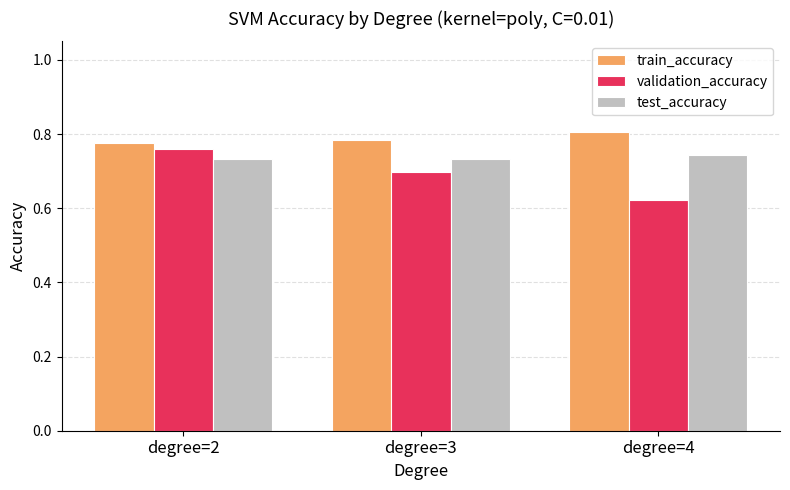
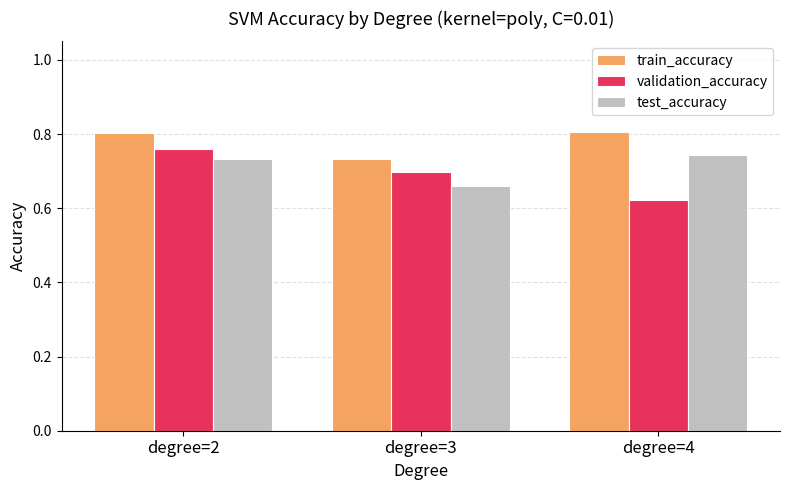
  {
    "train_accuracy": {
-     "degree=2": 0.77,
-     "degree=3": 0.78,
+     "degree=2": 0.80,
+     "degree=3": 0.73,
      "degree=4": 0.81
    },
    "validation_accuracy": {
      "degree=2": 0.76,
      "degree=3": 0.70,
      "degree=4": 0.62
    },
    "test_accuracy": {
      "degree=2": 0.73,
-     "degree=3": 0.73,
+     "degree=3": 0.66,
      "degree=4": 0.74
    }
  }
